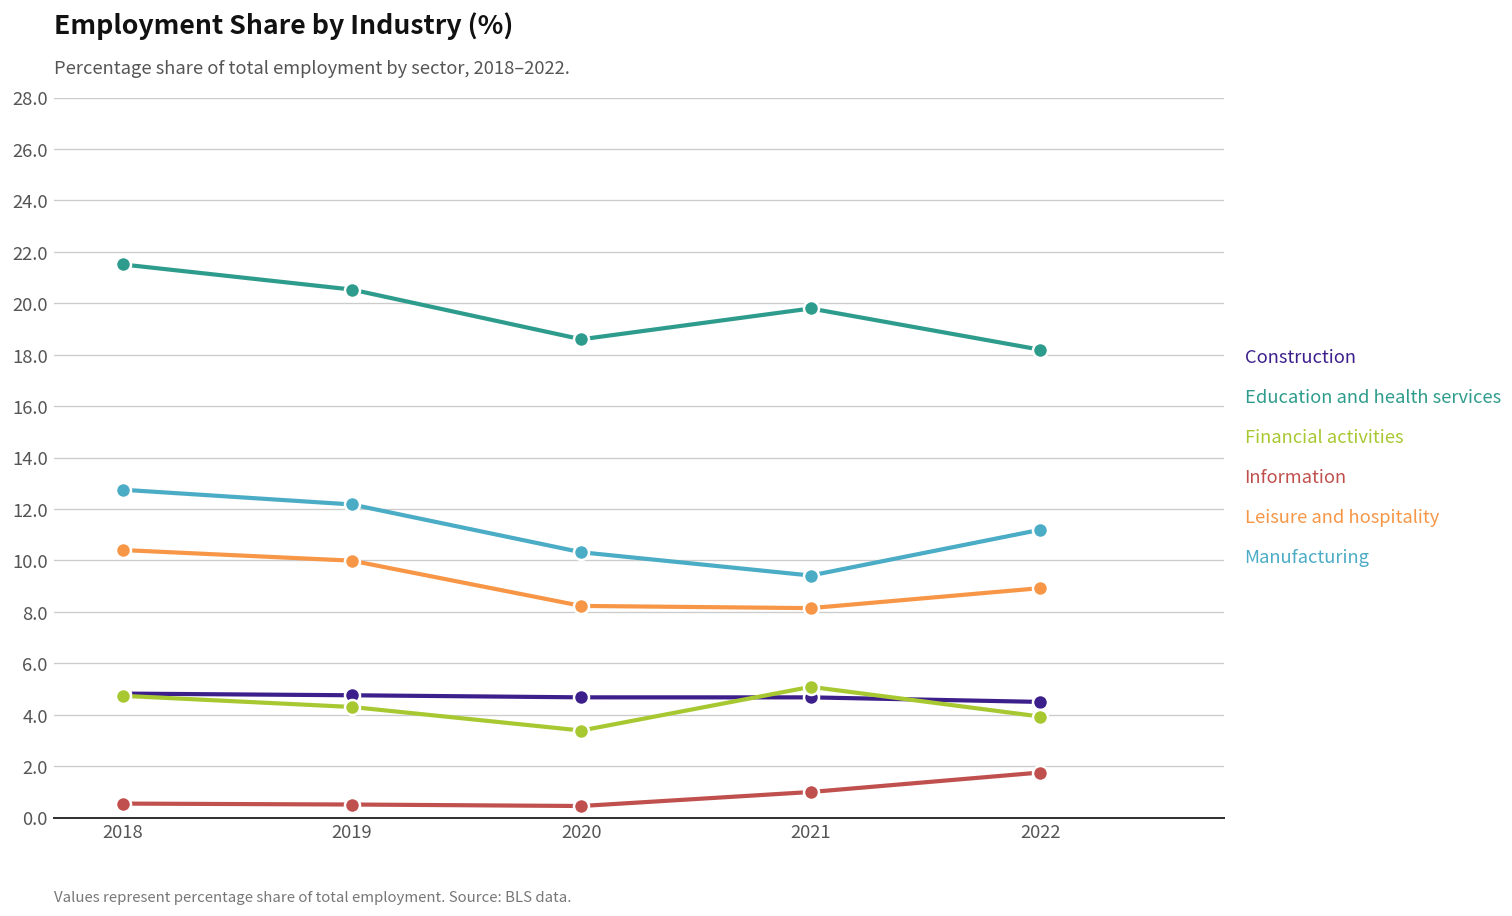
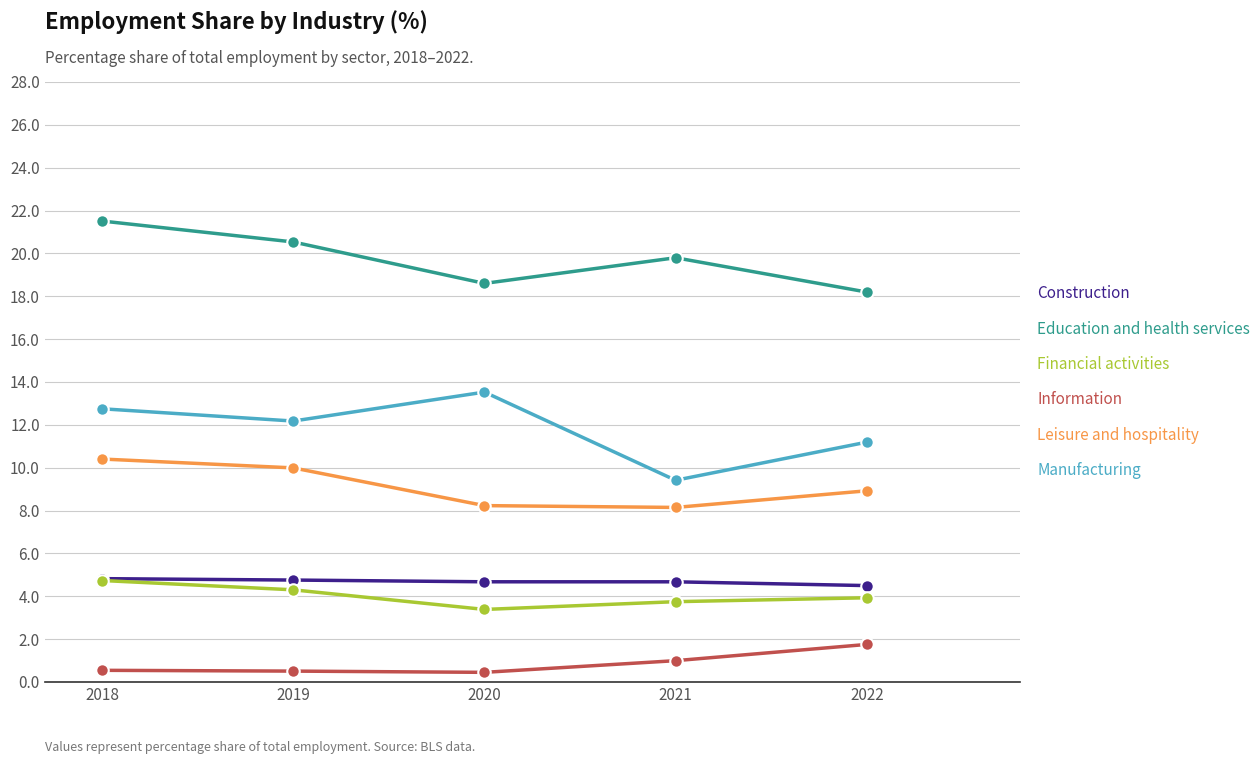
  {
    "Construction": {
      "2019": 4.8,
      "2020": 4.7,
      "2021": 4.7,
      "2022": 4.5
    },
    "Education and health services": {
      "2018": 21.5,
      "2019": 20.5,
      "2020": 18.6,
      "2021": 19.8,
      "2022": 18.2
    },
    "Financial activities": {
      "2019": 4.3,
      "2020": 3.4,
-     "2021": 5.1,
+     "2021": 3.7,
      "2022": 3.9
    },
    "Information": {
      "2018": 0.5,
      "2019": 0.5,
      "2020": 0.5,
      "2021": 1.0,
      "2022": 1.8
    },
    "Leisure and hospitality": {
      "2018": 10.4,
      "2019": 10.0,
      "2020": 8.2,
      "2021": 8.1,
      "2022": 8.9
    },
    "Manufacturing": {
      "2018": 12.8,
      "2019": 12.2,
-     "2020": 10.3,
+     "2020": 13.5,
      "2021": 9.4,
      "2022": 11.2
    }
  }
